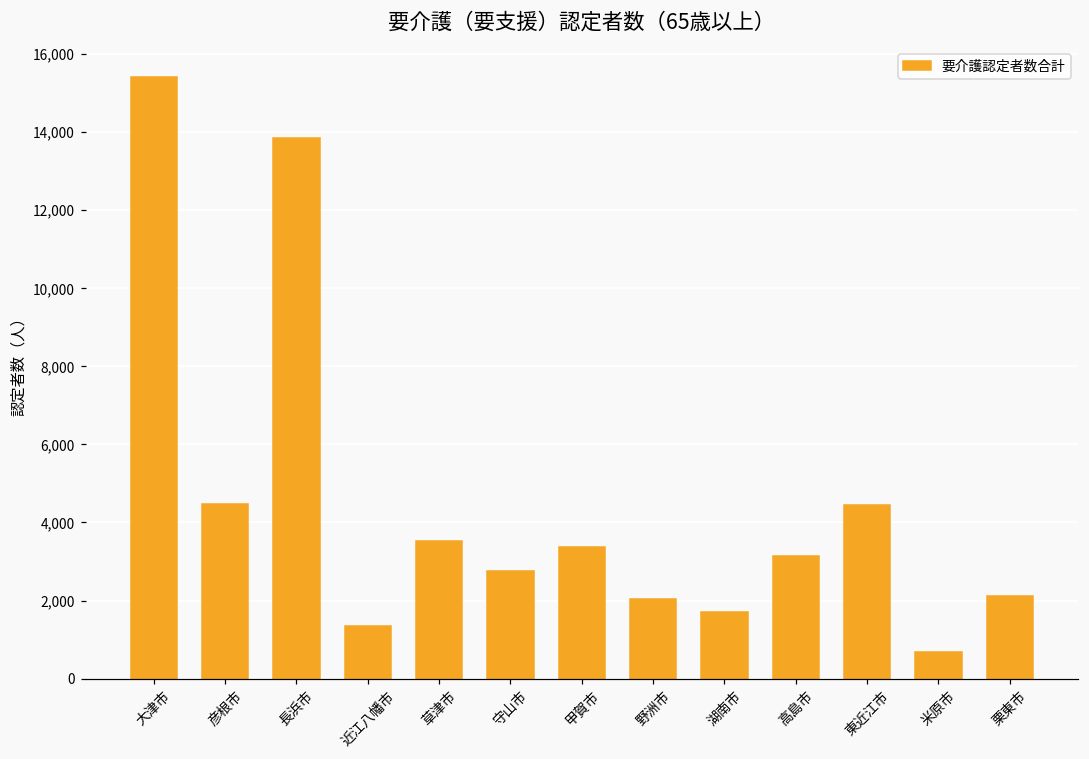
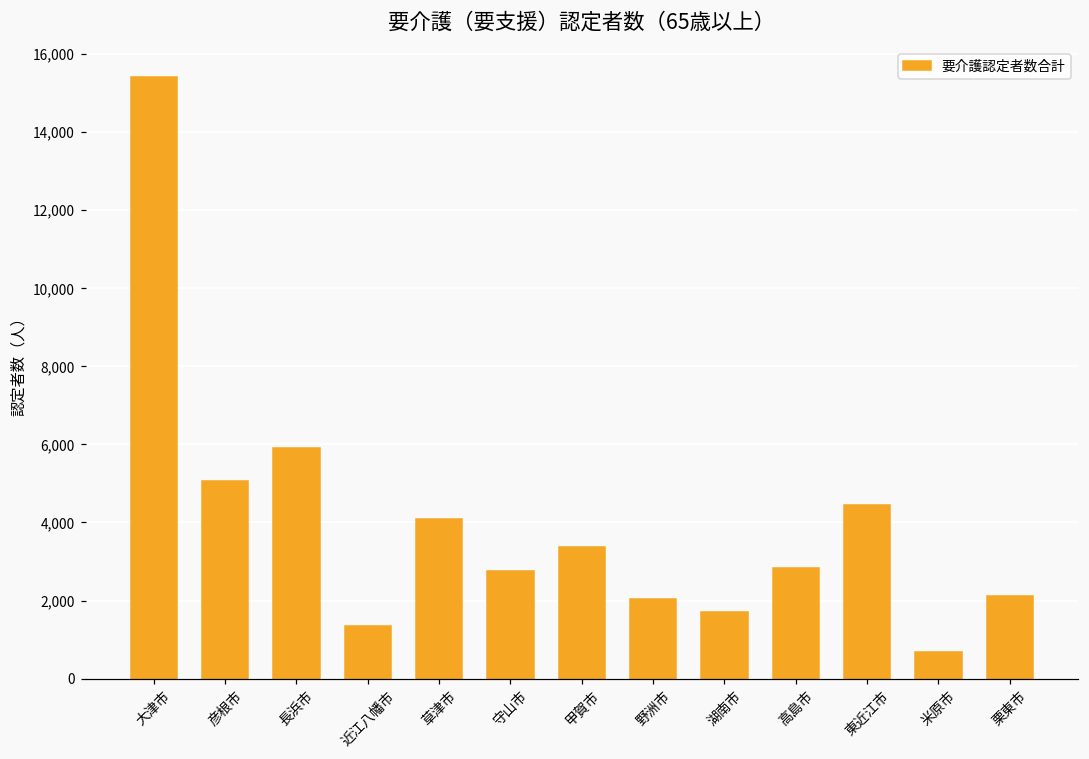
  {
    "大津市": "15,400",
-   "彦根市": "4,500",
-   "長浜市": "13,800",
+   "彦根市": "5,100",
+   "長浜市": "5,900",
    "近江八幡市": "1,300",
-   "草津市": "3,500",
+   "草津市": "4,100",
    "守山市": "2,800",
    "甲賀市": "3,400",
    "野洲市": "2,000",
    "湖南市": "1,700",
-   "高島市": "3,100",
+   "高島市": "2,800",
    "東近江市": "4,400",
    "米原市": "700",
    "栗東市": "2,100"
  }
